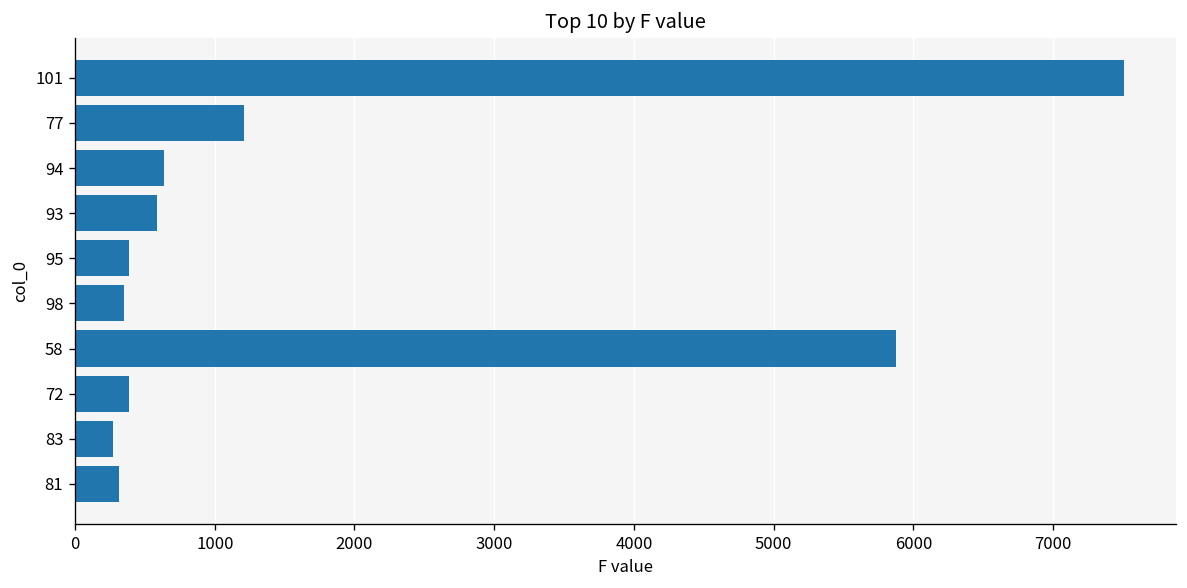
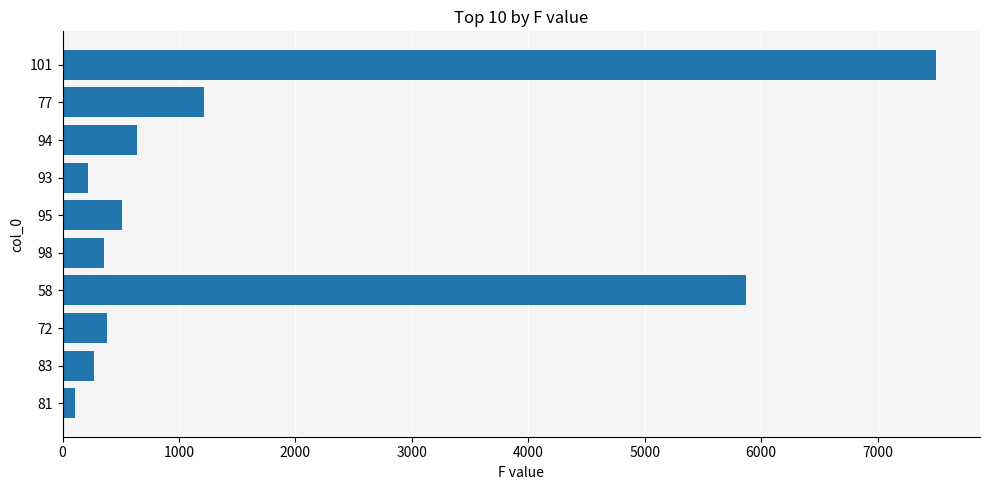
  {
    "101": 7500,
    "77": 1210,
    "94": 640,
-   "93": 590,
-   "95": 390,
+   "93": 220,
+   "95": 510,
    "98": 350,
    "58": 5870,
    "72": 390,
    "83": 270,
-   "81": 310
+   "81": 110
  }
